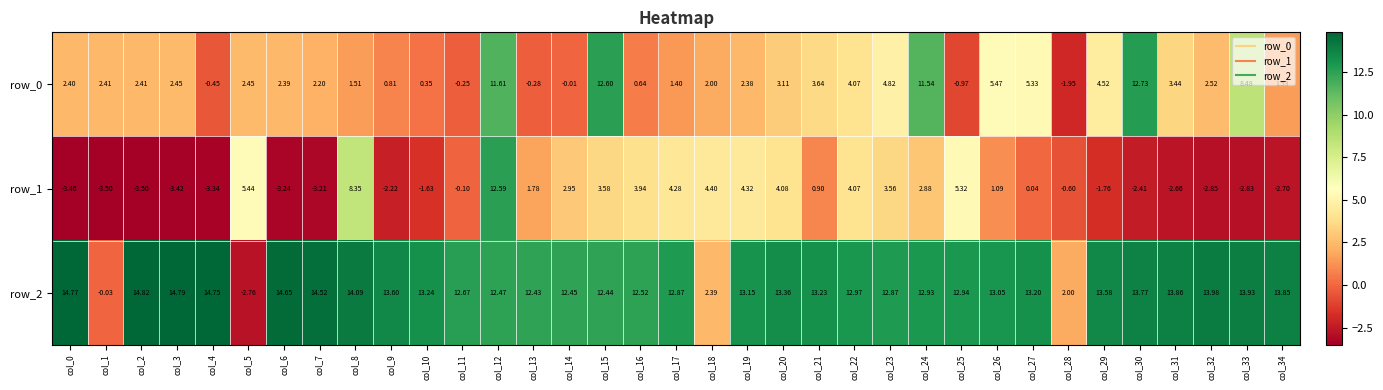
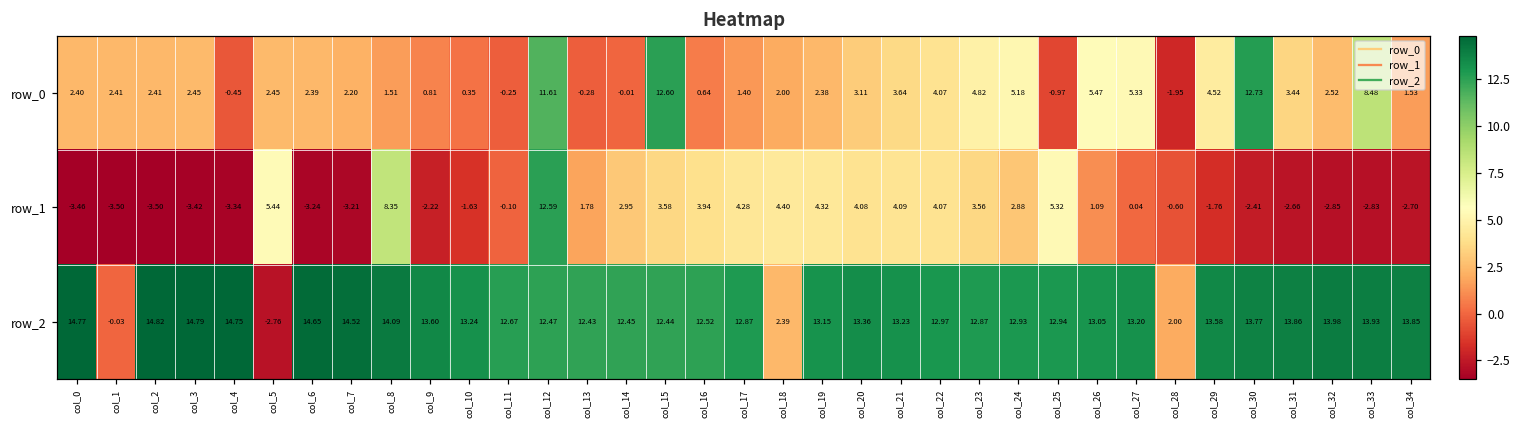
  {
    "row_0": {
      "col_0": 2.40,
      "col_1": 2.41,
      "col_2": 2.41,
      "col_3": 2.45,
      "col_4": -0.45,
      "col_5": 2.45,
      "col_6": 2.39,
      "col_7": 2.20,
      "col_8": 1.51,
      "col_9": 0.81,
      "col_10": 0.35,
      "col_11": -0.25,
      "col_12": 11.61,
      "col_13": -0.28,
      "col_14": -0.01,
      "col_15": 12.60,
      "col_16": 0.64,
      "col_17": 1.40,
      "col_18": 2.00,
      "col_19": 2.38,
      "col_20": 3.11,
      "col_21": 3.64,
      "col_22": 4.07,
      "col_23": 4.82,
-     "col_24": 11.54,
+     "col_24": 5.18,
      "col_25": -0.97,
      "col_26": 5.47,
      "col_27": 5.33,
      "col_28": -1.95,
      "col_29": 4.52,
      "col_30": 12.73,
      "col_31": 3.44,
      "col_32": 2.52
    },
    "row_1": {
      "col_0": -3.46,
      "col_1": -3.50,
      "col_2": -3.50,
      "col_3": -3.42,
      "col_4": -3.34,
      "col_5": 5.44,
      "col_6": -3.24,
      "col_7": -3.21,
      "col_8": 8.35,
      "col_9": -2.22,
      "col_10": -1.63,
      "col_11": -0.10,
      "col_12": 12.59,
      "col_13": 1.78,
      "col_14": 2.95,
      "col_15": 3.58,
      "col_16": 3.94,
      "col_17": 4.28,
      "col_18": 4.40,
      "col_19": 4.32,
      "col_20": 4.08,
-     "col_21": 0.90,
+     "col_21": 4.09,
      "col_22": 4.07,
      "col_23": 3.56,
      "col_24": 2.88,
      "col_25": 5.32,
      "col_26": 1.09,
      "col_27": 0.04,
      "col_28": -0.60,
      "col_29": -1.76,
      "col_30": -2.41,
      "col_31": -2.66,
      "col_32": -2.85,
      "col_33": -2.83,
      "col_34": -2.70
    },
    "row_2": {
      "col_0": 14.77,
      "col_1": -0.03,
      "col_2": 14.82,
      "col_3": 14.79,
      "col_4": 14.75,
      "col_5": -2.76,
      "col_6": 14.65,
      "col_7": 14.52,
      "col_8": 14.09,
      "col_9": 13.60,
      "col_10": 13.24,
      "col_11": 12.67,
      "col_12": 12.47,
      "col_13": 12.43,
      "col_14": 12.45,
      "col_15": 12.44,
      "col_16": 12.52,
      "col_17": 12.87,
      "col_18": 2.39,
      "col_19": 13.15,
      "col_20": 13.36,
      "col_21": 13.23,
      "col_22": 12.97,
      "col_23": 12.87,
      "col_24": 12.93,
      "col_25": 12.94,
      "col_26": 13.05,
      "col_27": 13.20,
      "col_28": 2.00,
      "col_29": 13.58,
      "col_30": 13.77,
      "col_31": 13.86,
      "col_32": 13.98,
      "col_33": 13.93,
      "col_34": 13.85
    }
  }
